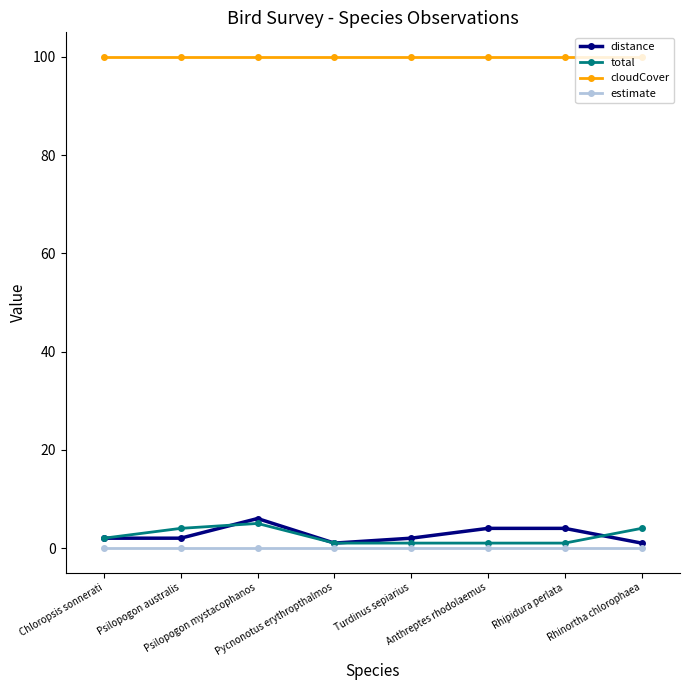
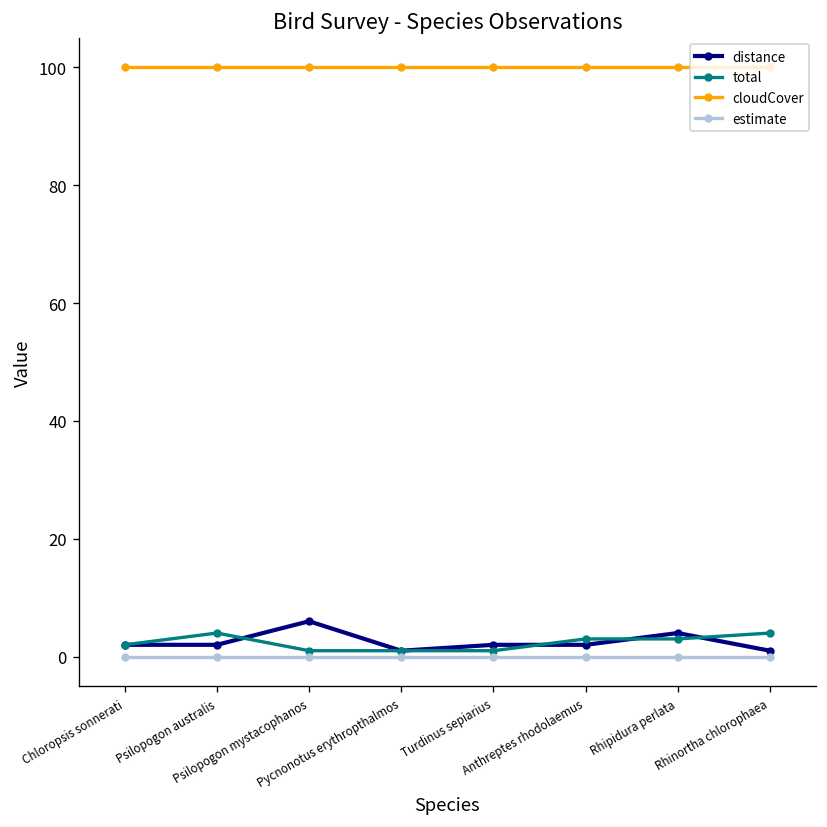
  {
    "distance": {
      "Psilopogon australis": 2,
      "Psilopogon mystacophanos": 6,
      "Turdinus sepiarius": 2,
-     "Anthreptes rhodolaemus": 4,
+     "Anthreptes rhodolaemus": 2,
      "Rhipidura perlata": 4,
      "Rhinortha chlorophaea": 1
    },
    "total": {
      "Psilopogon australis": 4,
-     "Psilopogon mystacophanos": 5,
+     "Psilopogon mystacophanos": 1,
      "Turdinus sepiarius": 1,
-     "Anthreptes rhodolaemus": 1,
-     "Rhipidura perlata": 1,
+     "Anthreptes rhodolaemus": 3,
+     "Rhipidura perlata": 3,
      "Rhinortha chlorophaea": 4
    },
    "cloudCover": {
      "Chloropsis sonnerati": 100,
      "Psilopogon australis": 100,
      "Psilopogon mystacophanos": 100,
      "Pycnonotus erythropthalmos": 100,
      "Turdinus sepiarius": 100,
      "Anthreptes rhodolaemus": 100,
      "Rhipidura perlata": 100
    },
    "estimate": {
      "Chloropsis sonnerati": 0,
      "Psilopogon australis": 0,
      "Psilopogon mystacophanos": 0,
      "Pycnonotus erythropthalmos": 0,
      "Turdinus sepiarius": 0,
      "Anthreptes rhodolaemus": 0,
      "Rhipidura perlata": 0,
      "Rhinortha chlorophaea": 0
    }
  }
